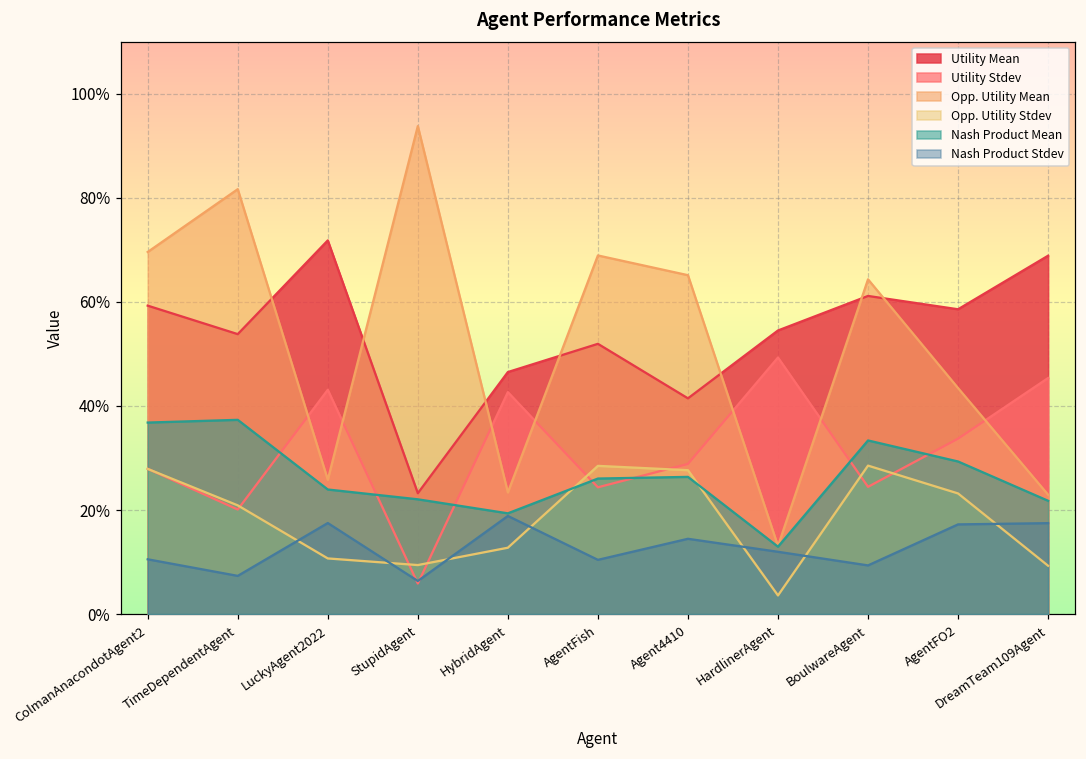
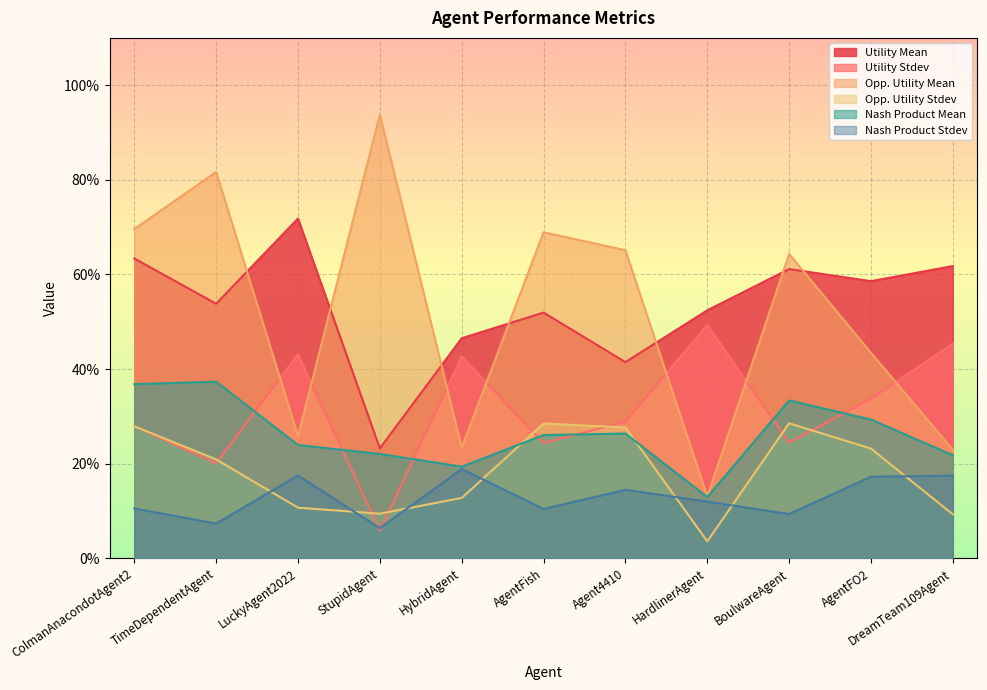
  {
    "Utility Mean": {
-     "ColmanAnacondotAgent2": "59%",
+     "ColmanAnacondotAgent2": "63%",
      "TimeDependentAgent": "54%",
      "LuckyAgent2022": "72%",
      "StupidAgent": "23%",
      "HybridAgent": "47%",
      "AgentFish": "52%",
      "Agent4410": "41%",
-     "HardlinerAgent": "55%",
+     "HardlinerAgent": "52%",
      "BoulwareAgent": "61%",
      "AgentFO2": "59%",
-     "DreamTeam109Agent": "69%"
+     "DreamTeam109Agent": "62%"
    }
  }
